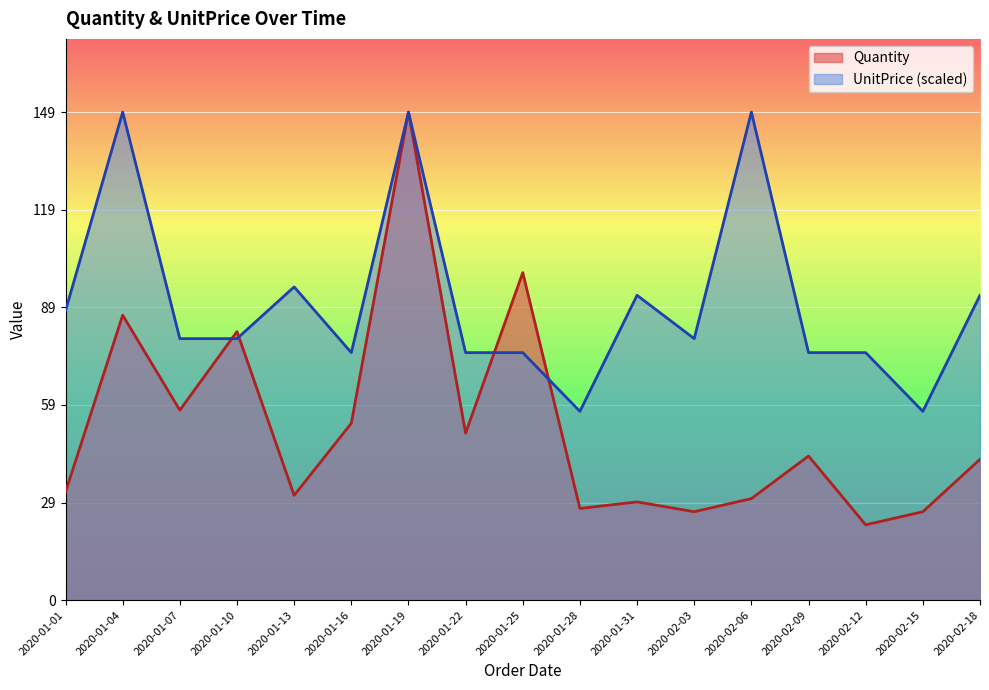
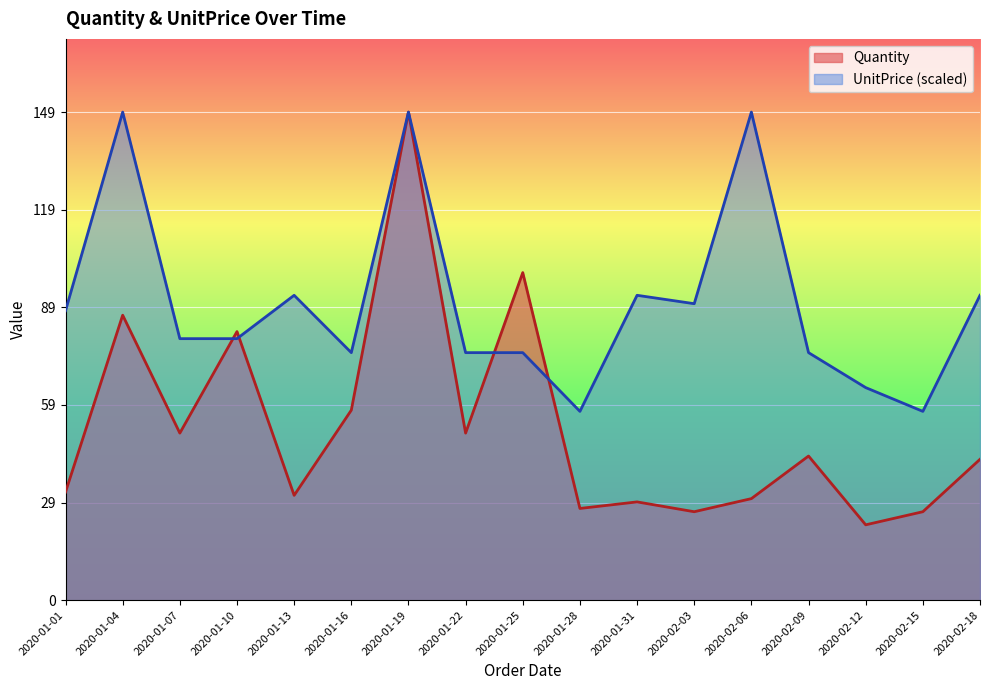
  {
    "Quantity": {
      "2020-01-01": 33,
      "2020-01-04": 87,
-     "2020-01-07": 58,
+     "2020-01-07": 51,
      "2020-01-10": 82,
      "2020-01-13": 32,
-     "2020-01-16": 54,
+     "2020-01-16": 58,
      "2020-01-22": 51,
      "2020-01-25": 100,
      "2020-01-28": 28,
      "2020-01-31": 30,
      "2020-02-03": 27,
      "2020-02-06": 31,
      "2020-02-09": 44,
      "2020-02-12": 23,
      "2020-02-15": 27,
      "2020-02-18": 43
    },
    "UnitPrice (scaled)": {
      "2020-01-01": 88,
      "2020-01-04": 149,
      "2020-01-07": 80,
      "2020-01-10": 80,
-     "2020-01-13": 96,
+     "2020-01-13": 93,
      "2020-01-16": 76,
      "2020-01-22": 76,
      "2020-01-25": 76,
      "2020-01-28": 58,
      "2020-01-31": 93,
-     "2020-02-03": 80,
+     "2020-02-03": 91,
      "2020-02-06": 149,
      "2020-02-09": 76,
-     "2020-02-12": 76,
+     "2020-02-12": 65,
      "2020-02-15": 58,
      "2020-02-18": 93
    }
  }
